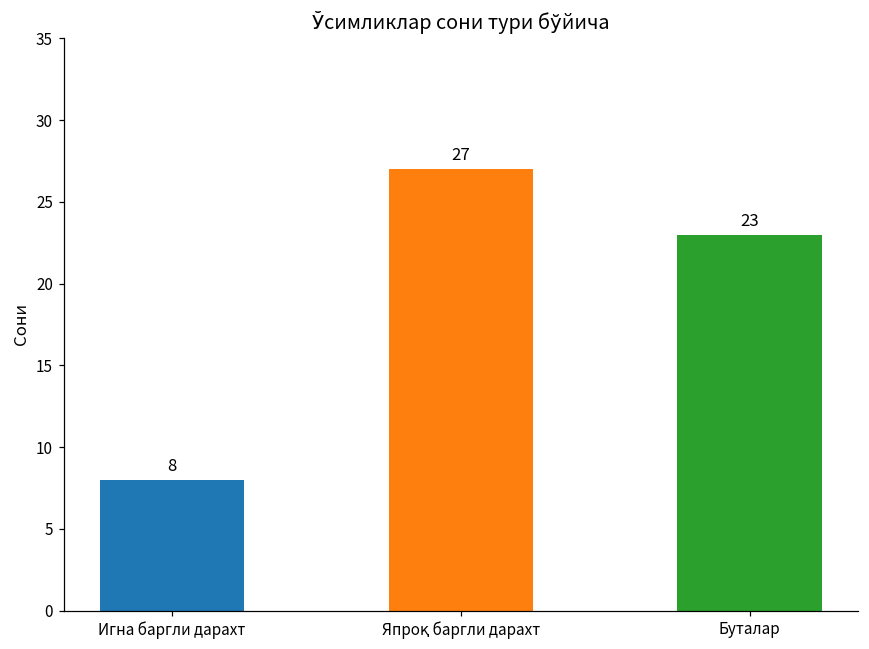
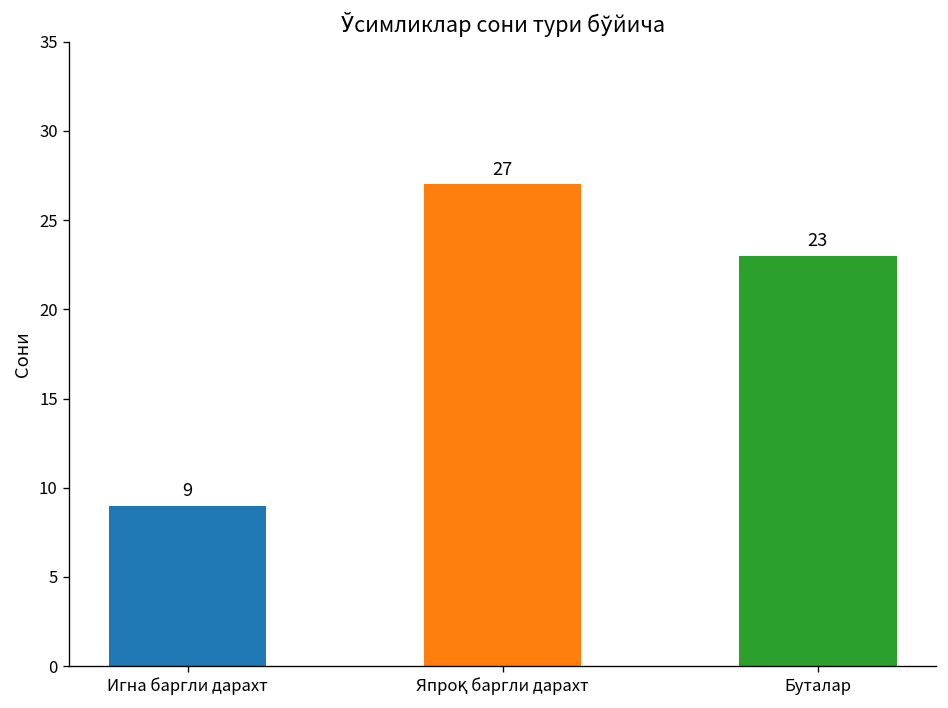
  {
-   "Игна баргли дарахт": 8,
+   "Игна баргли дарахт": 9,
    "Япроқ баргли дарахт": 27,
    "Буталар": 23
  }
